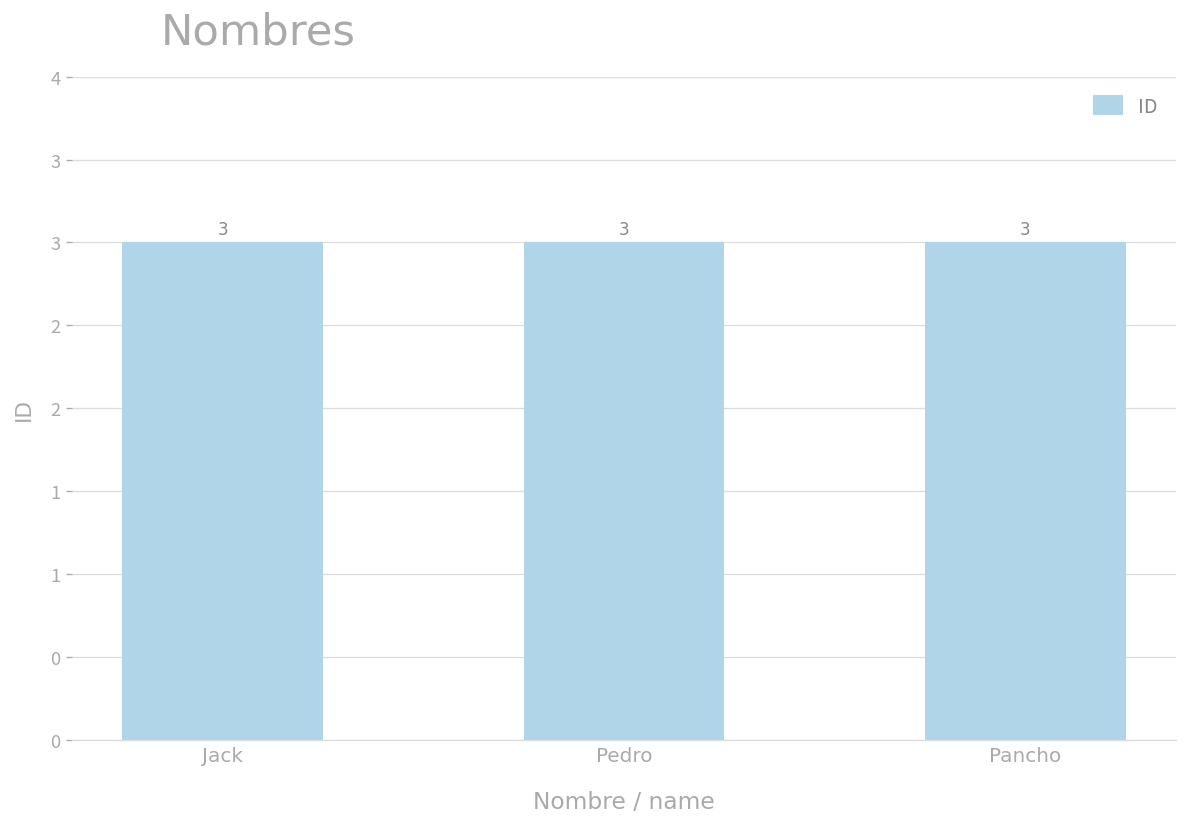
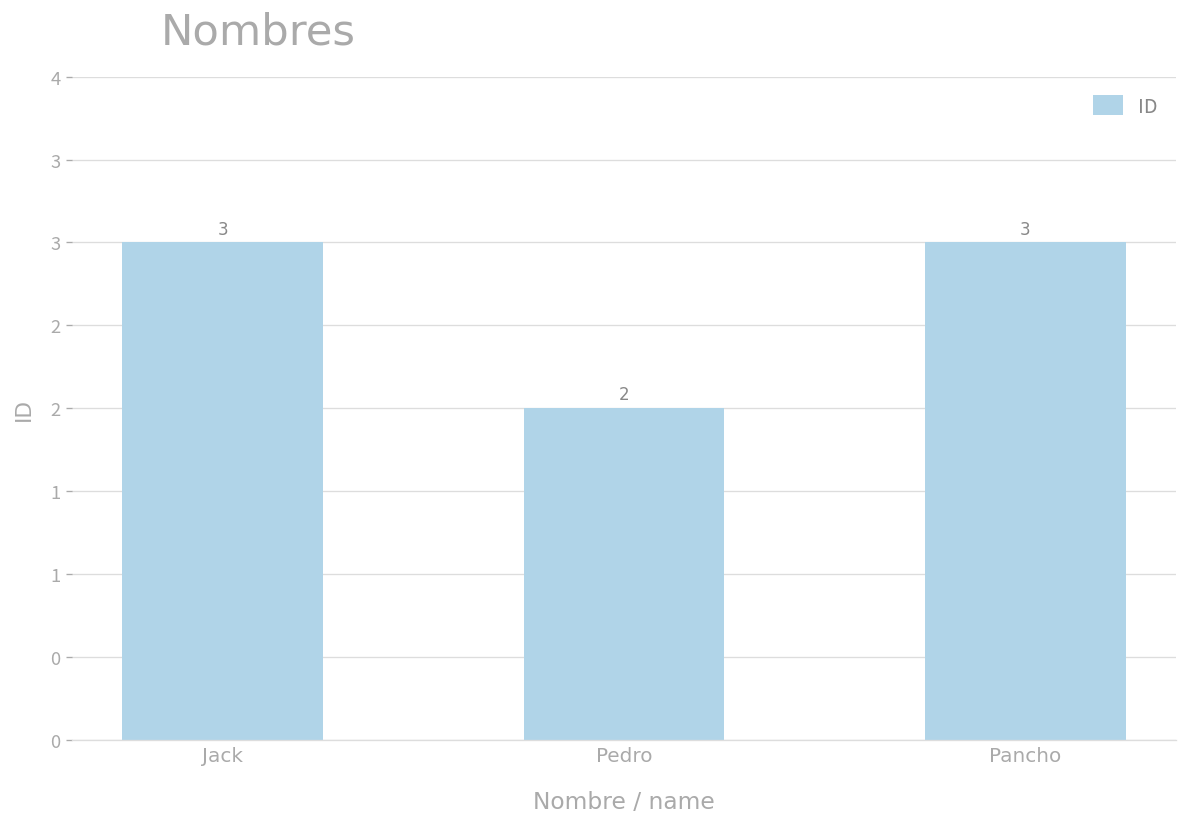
  {
    "Jack": 3,
-   "Pedro": 3,
+   "Pedro": 2,
    "Pancho": 3
  }
